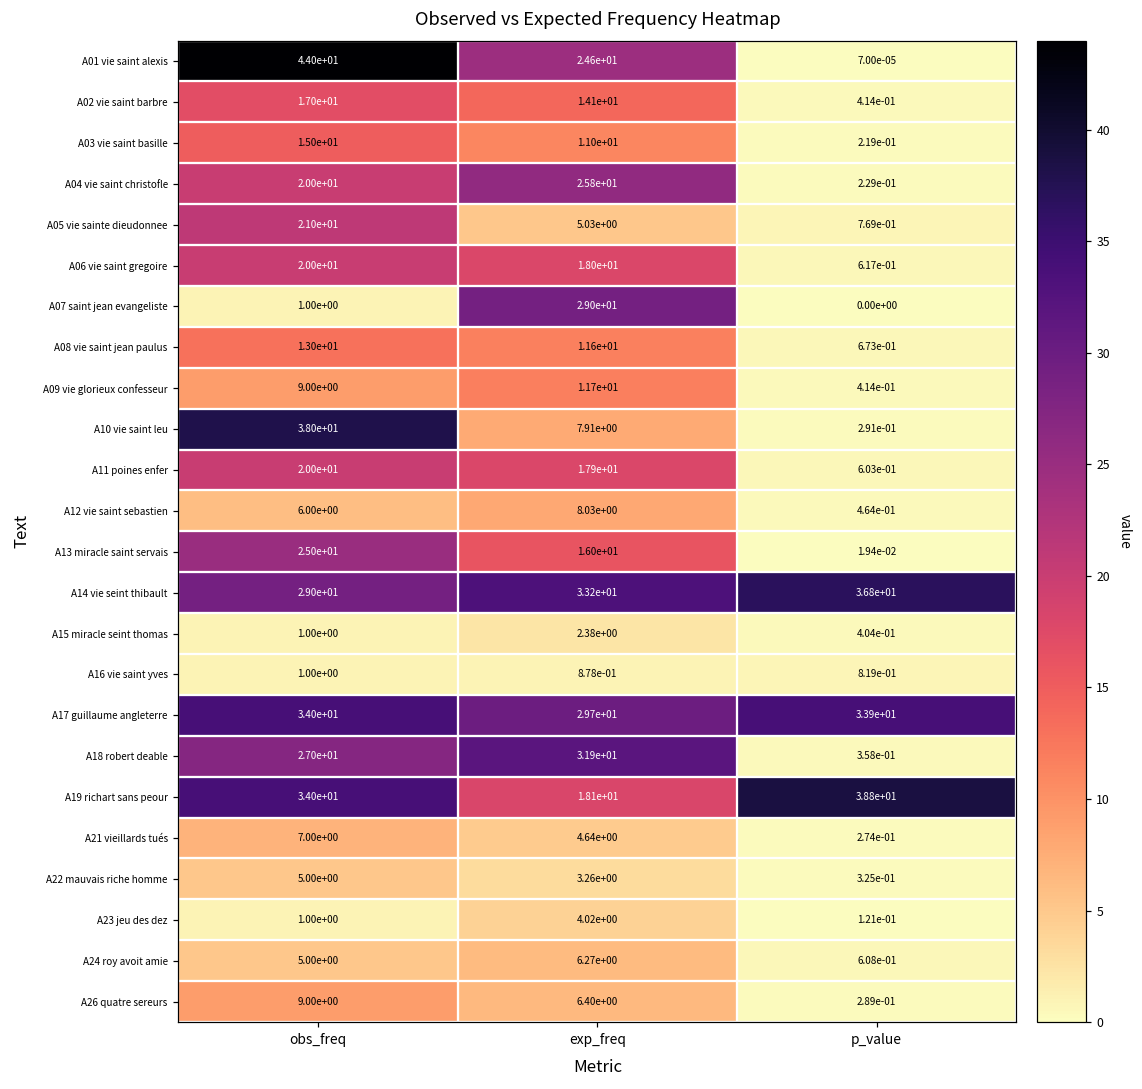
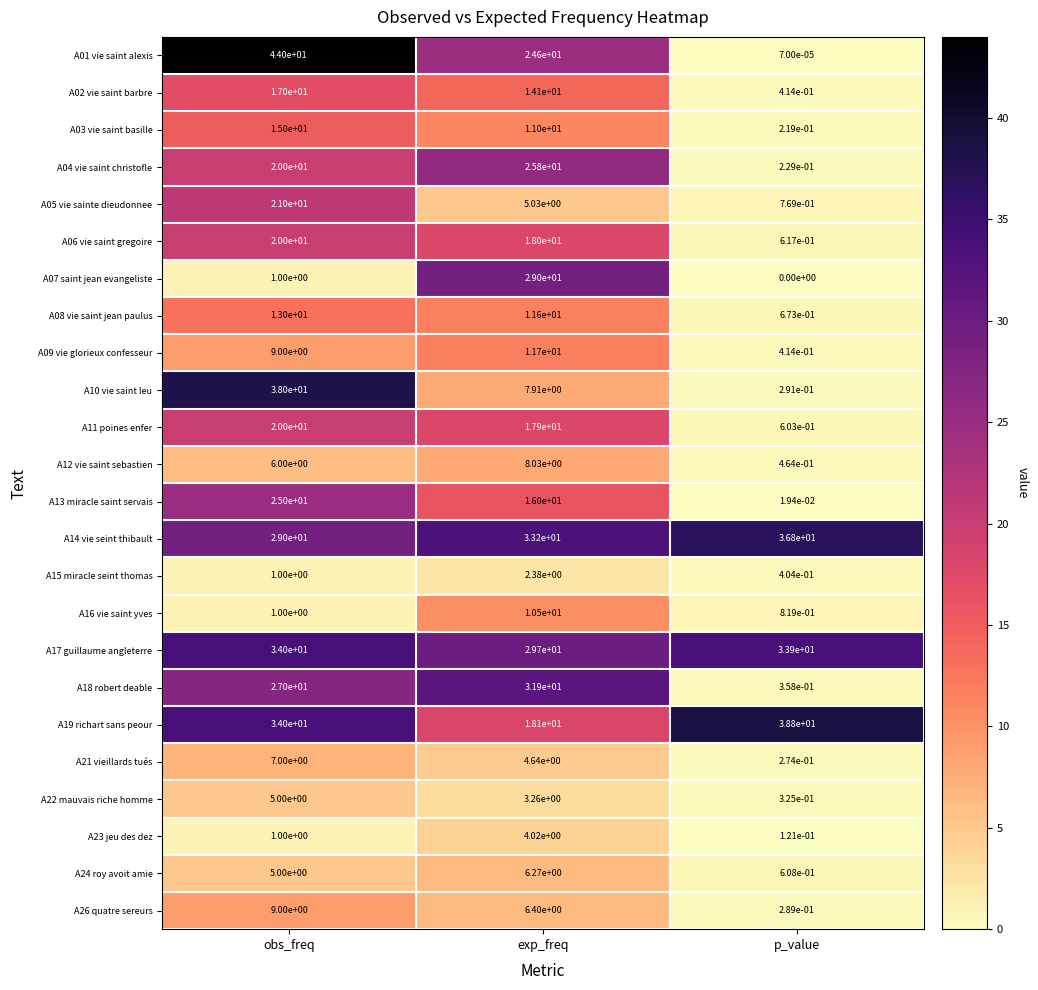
  {
    "A01 vie saint alexis": {
      "obs_freq": "4.40e+01",
      "exp_freq": "2.46e+01",
      "p_value": "7.00e-05"
    },
    "A02 vie saint barbre": {
      "obs_freq": "1.70e+01",
      "exp_freq": "1.41e+01",
      "p_value": "4.14e-01"
    },
    "A03 vie saint basille": {
      "obs_freq": "1.50e+01",
      "exp_freq": "1.10e+01",
      "p_value": "2.19e-01"
    },
    "A04 vie saint christofle": {
      "obs_freq": "2.00e+01",
      "exp_freq": "2.58e+01",
      "p_value": "2.29e-01"
    },
    "A05 vie sainte dieudonnee": {
      "obs_freq": "2.10e+01",
      "exp_freq": "5.03e+00",
      "p_value": "7.69e-01"
    },
    "A06 vie saint gregoire": {
      "obs_freq": "2.00e+01",
      "exp_freq": "1.80e+01",
      "p_value": "6.17e-01"
    },
    "A07 saint jean evangeliste": {
      "obs_freq": "1.00e+00",
      "exp_freq": "2.90e+01",
      "p_value": "0.00e+00"
    },
    "A08 vie saint jean paulus": {
      "obs_freq": "1.30e+01",
      "exp_freq": "1.16e+01",
      "p_value": "6.73e-01"
    },
    "A09 vie glorieux confesseur": {
      "obs_freq": "9.00e+00",
      "exp_freq": "1.17e+01",
      "p_value": "4.14e-01"
    },
    "A10 vie saint leu": {
      "obs_freq": "3.80e+01",
      "exp_freq": "7.91e+00",
      "p_value": "2.91e-01"
    },
    "A11 poines enfer": {
      "obs_freq": "2.00e+01",
      "exp_freq": "1.79e+01",
      "p_value": "6.03e-01"
    },
    "A12 vie saint sebastien": {
      "obs_freq": "6.00e+00",
      "exp_freq": "8.03e+00",
      "p_value": "4.64e-01"
    },
    "A13 miracle saint servais": {
      "obs_freq": "2.50e+01",
      "exp_freq": "1.60e+01",
      "p_value": "1.94e-02"
    },
    "A14 vie seint thibault": {
      "obs_freq": "2.90e+01",
      "exp_freq": "3.32e+01",
      "p_value": "3.68e+01"
    },
    "A15 miracle seint thomas": {
      "obs_freq": "1.00e+00",
      "exp_freq": "2.38e+00",
      "p_value": "4.04e-01"
    },
    "A16 vie saint yves": {
      "obs_freq": "1.00e+00",
-     "exp_freq": "8.78e-01",
+     "exp_freq": "1.05e+01",
      "p_value": "8.19e-01"
    },
    "A17 guillaume angleterre": {
      "obs_freq": "3.40e+01",
      "exp_freq": "2.97e+01",
      "p_value": "3.39e+01"
    },
    "A18 robert deable": {
      "obs_freq": "2.70e+01",
      "exp_freq": "3.19e+01",
      "p_value": "3.58e-01"
    },
    "A19 richart sans peour": {
      "obs_freq": "3.40e+01",
      "exp_freq": "1.81e+01",
      "p_value": "3.88e+01"
    },
    "A21 vieillards tués": {
      "obs_freq": "7.00e+00",
      "exp_freq": "4.64e+00",
      "p_value": "2.74e-01"
    },
    "A22 mauvais riche homme": {
      "obs_freq": "5.00e+00",
      "exp_freq": "3.26e+00",
      "p_value": "3.25e-01"
    },
    "A23 jeu des dez": {
      "obs_freq": "1.00e+00",
      "exp_freq": "4.02e+00",
      "p_value": "1.21e-01"
    },
    "A24 roy avoit amie": {
      "obs_freq": "5.00e+00",
      "exp_freq": "6.27e+00",
      "p_value": "6.08e-01"
    },
    "A26 quatre sereurs": {
      "obs_freq": "9.00e+00",
      "exp_freq": "6.40e+00",
      "p_value": "2.89e-01"
    }
  }
